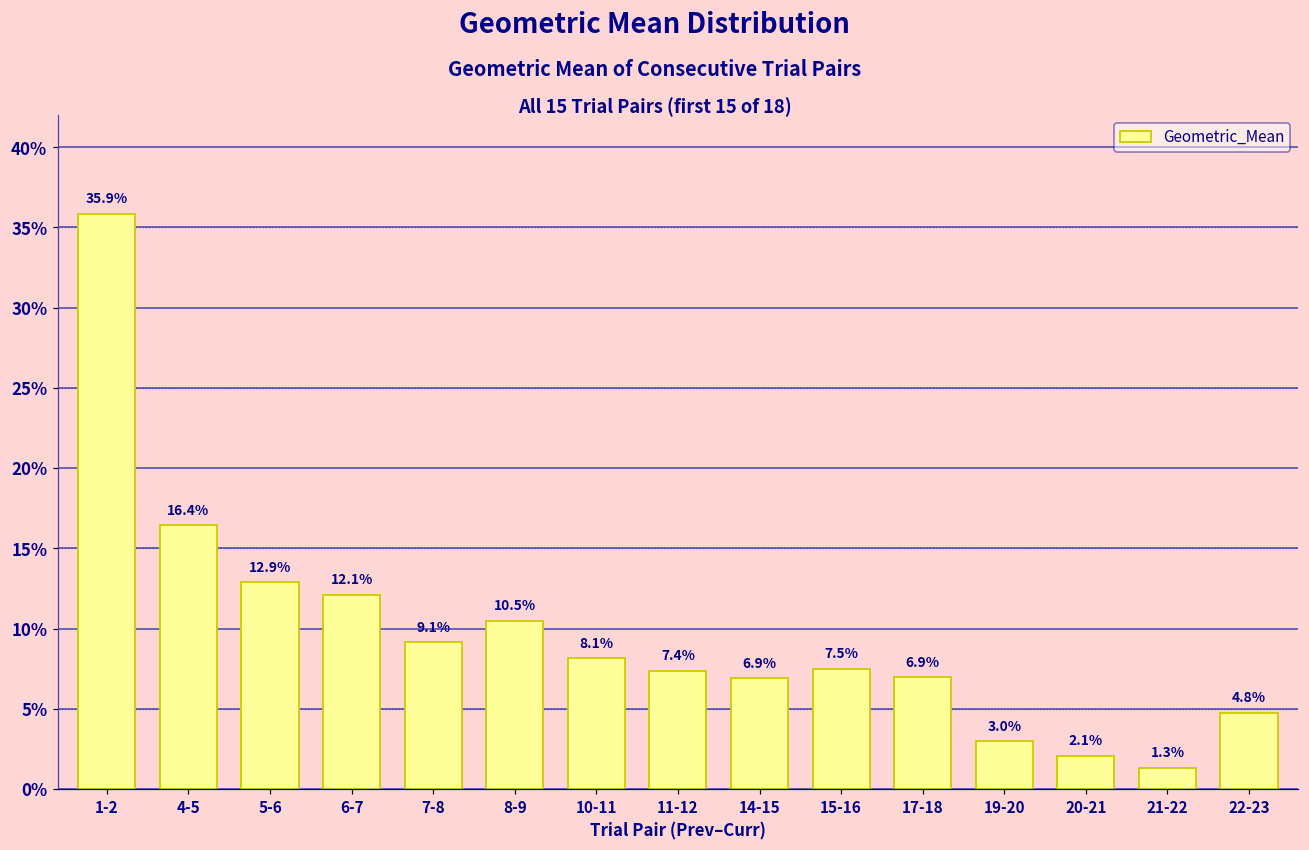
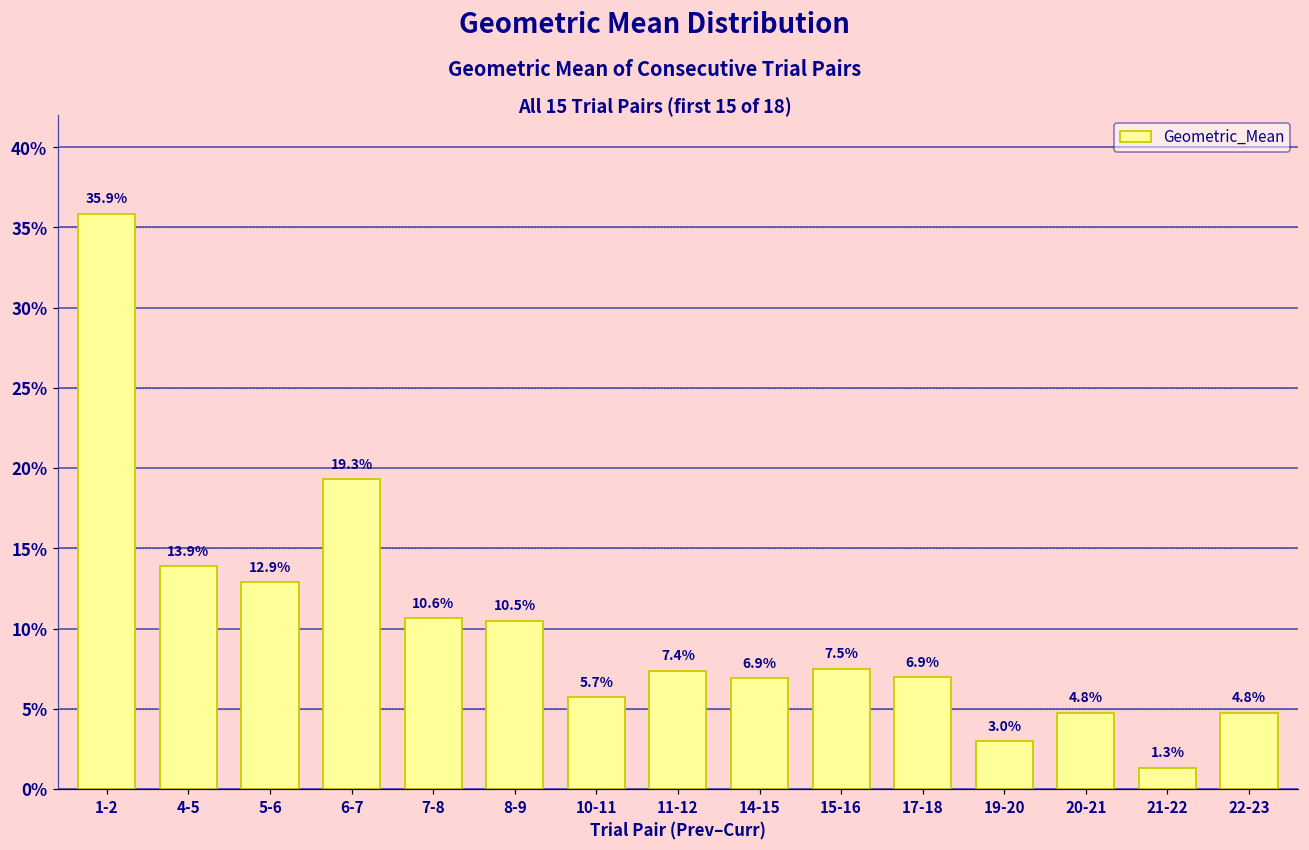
  {
    "1-2": "35.9%",
-   "4-5": "16.4%",
+   "4-5": "13.9%",
    "5-6": "12.9%",
-   "6-7": "12.1%",
-   "7-8": "9.1%",
+   "6-7": "19.3%",
+   "7-8": "10.6%",
    "8-9": "10.5%",
-   "10-11": "8.1%",
+   "10-11": "5.7%",
    "11-12": "7.4%",
    "14-15": "6.9%",
    "15-16": "7.5%",
    "17-18": "6.9%",
    "19-20": "3.0%",
-   "20-21": "2.1%",
+   "20-21": "4.8%",
    "21-22": "1.3%",
    "22-23": "4.8%"
  }
